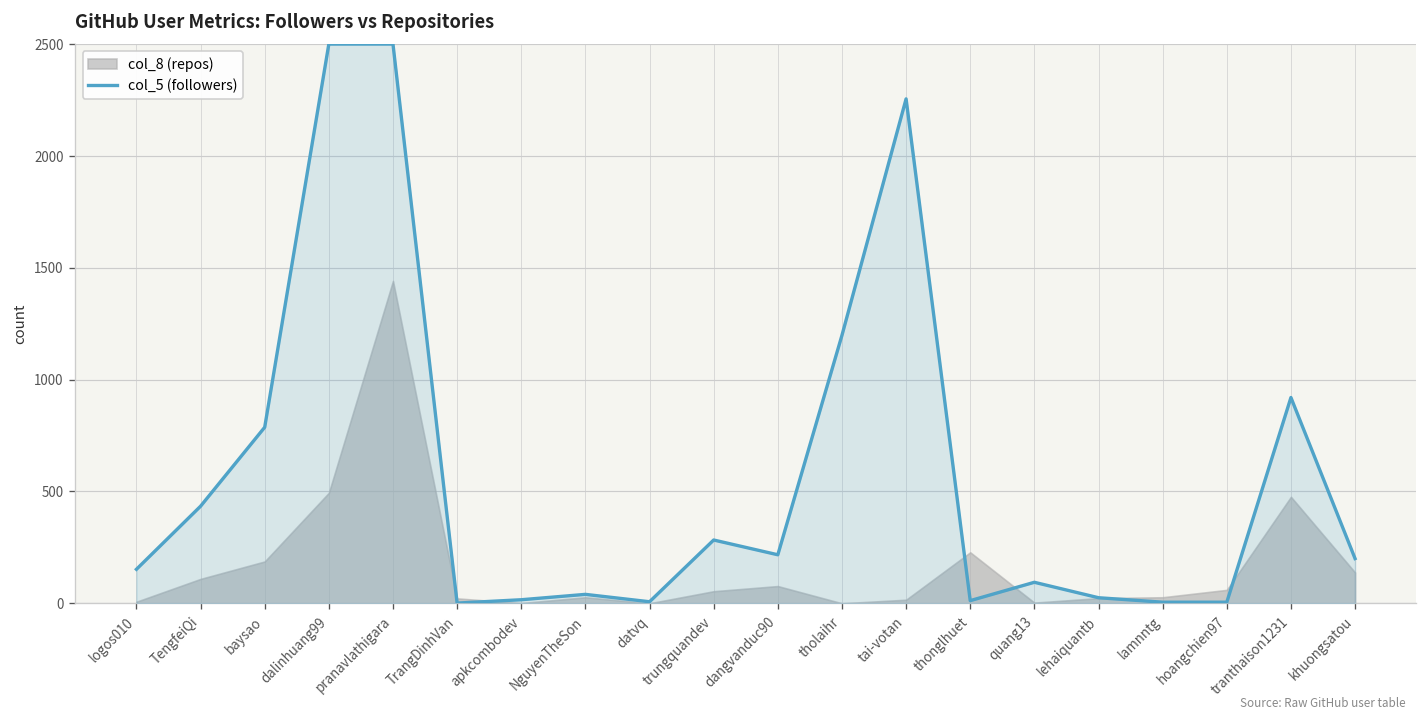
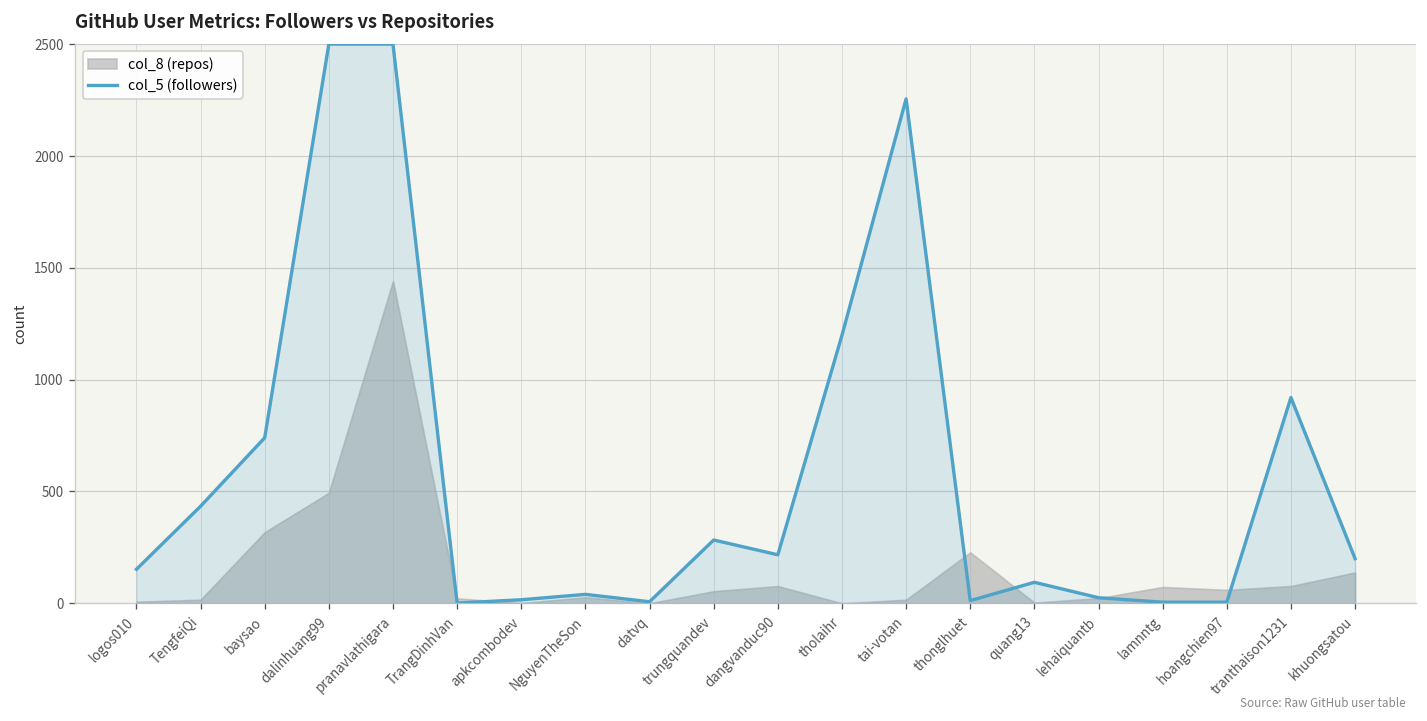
  {
    "col_5 (followers)": {
      "logos010": 150,
      "TengfeiQi": 430,
-     "baysao": 790,
+     "baysao": 740,
      "dalinhuang99": 2500,
      "pranavlathigara": 2500,
      "TrangDinhVan": 0,
      "apkcombodev": 20,
      "trungquandev": 280,
      "dangvanduc90": 220,
      "tholaihr": 1200,
      "tai-votan": 2260,
      "thonglhuet": 10,
      "quang13": 90,
      "lamnntg": 10,
      "hoangchien97": 10,
      "tranthaison1231": 920,
      "khuongsatou": 200
    },
    "col_8 (repos)": {
-     "TengfeiQi": 110,
-     "baysao": 190,
+     "TengfeiQi": 20,
+     "baysao": 320,
      "dalinhuang99": 490,
      "pranavlathigara": 1440,
      "TrangDinhVan": 20,
      "trungquandev": 50,
      "dangvanduc90": 80,
      "tholaihr": 0,
      "tai-votan": 20,
      "thonglhuet": 230,
-     "lamnntg": 30,
+     "lamnntg": 70,
      "hoangchien97": 60,
-     "tranthaison1231": 480,
+     "tranthaison1231": 80,
      "khuongsatou": 140
    }
  }
